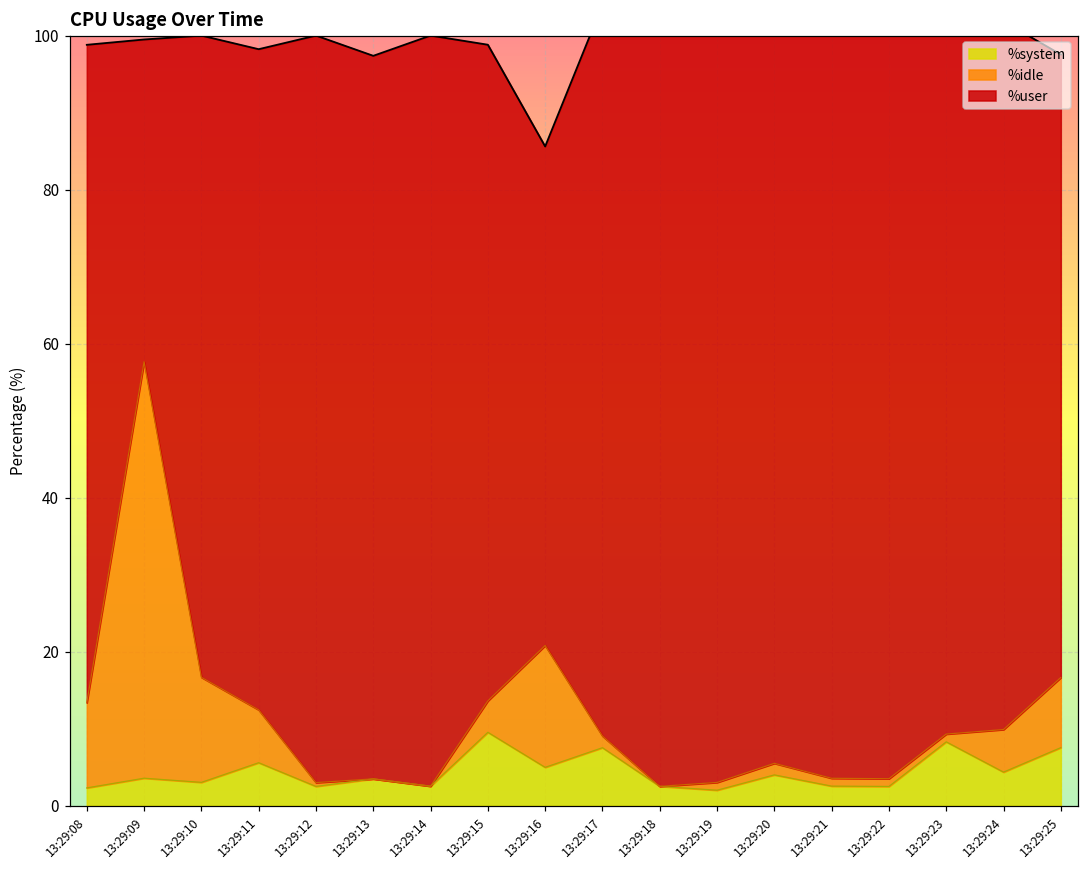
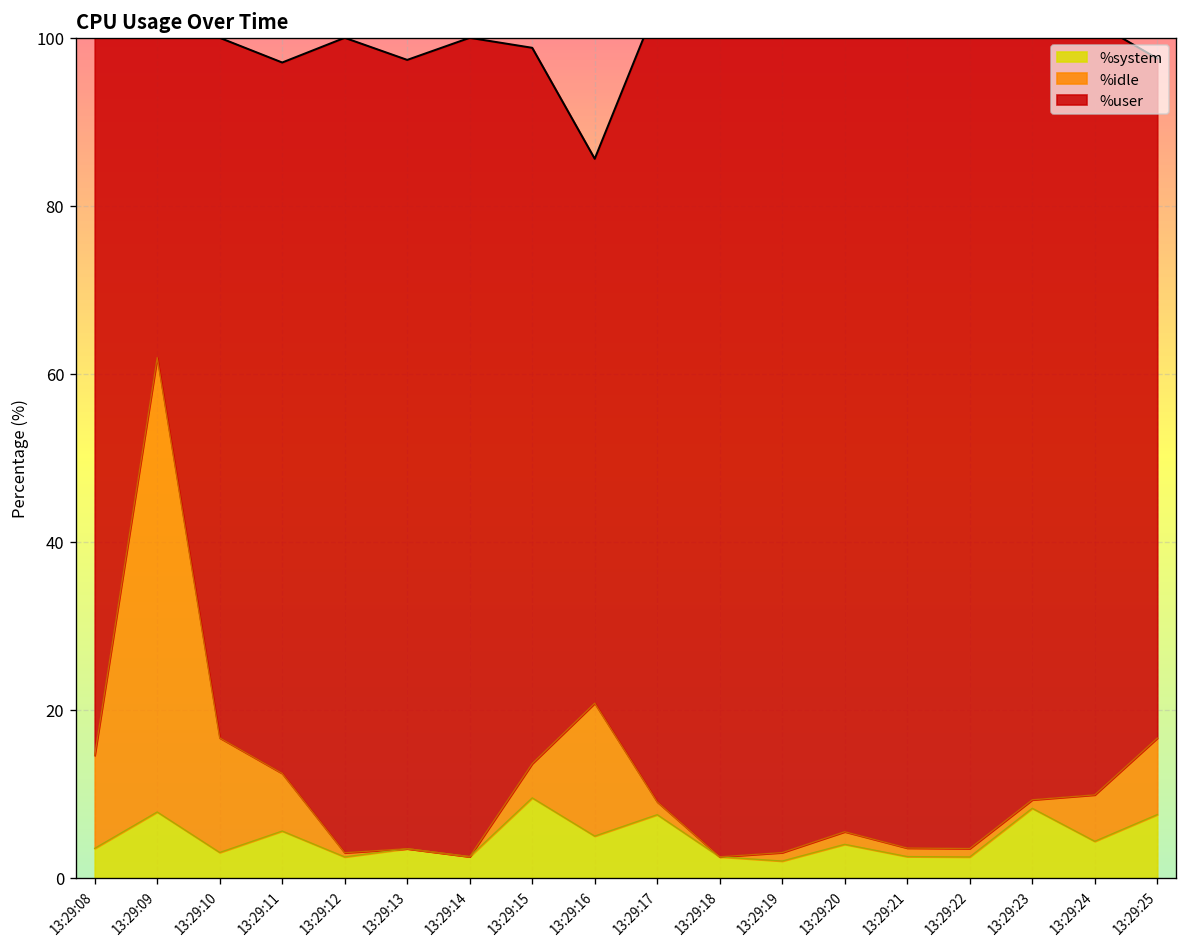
  {
    "%system": {
-     "13:29:08": 2,
-     "13:29:09": 4,
+     "13:29:08": 4,
+     "13:29:09": 8,
      "13:29:10": 3,
      "13:29:11": 6,
      "13:29:12": 3,
      "13:29:15": 10,
      "13:29:16": 5,
      "13:29:17": 8,
      "13:29:19": 2,
      "13:29:20": 4,
      "13:29:21": 3,
      "13:29:22": 3,
      "13:29:23": 8,
      "13:29:24": 4,
      "13:29:25": 8
    },
    "%idle": {
      "13:29:08": 11,
      "13:29:09": 54,
      "13:29:10": 14,
      "13:29:11": 7,
      "13:29:12": 1,
      "13:29:15": 4,
      "13:29:16": 16,
      "13:29:17": 2,
      "13:29:19": 1,
      "13:29:20": 2,
      "13:29:21": 1,
      "13:29:22": 1,
      "13:29:23": 1,
      "13:29:24": 6,
      "13:29:25": 9
    },
    "%user": {
      "13:29:08": 85,
      "13:29:10": 83,
-     "13:29:11": 86,
+     "13:29:11": 85,
      "13:29:12": 97,
      "13:29:13": 94,
      "13:29:14": 97,
      "13:29:15": 85,
      "13:29:16": 65,
      "13:29:18": 97,
      "13:29:19": 97,
      "13:29:20": 95,
      "13:29:21": 96,
      "13:29:22": 97
    }
  }
